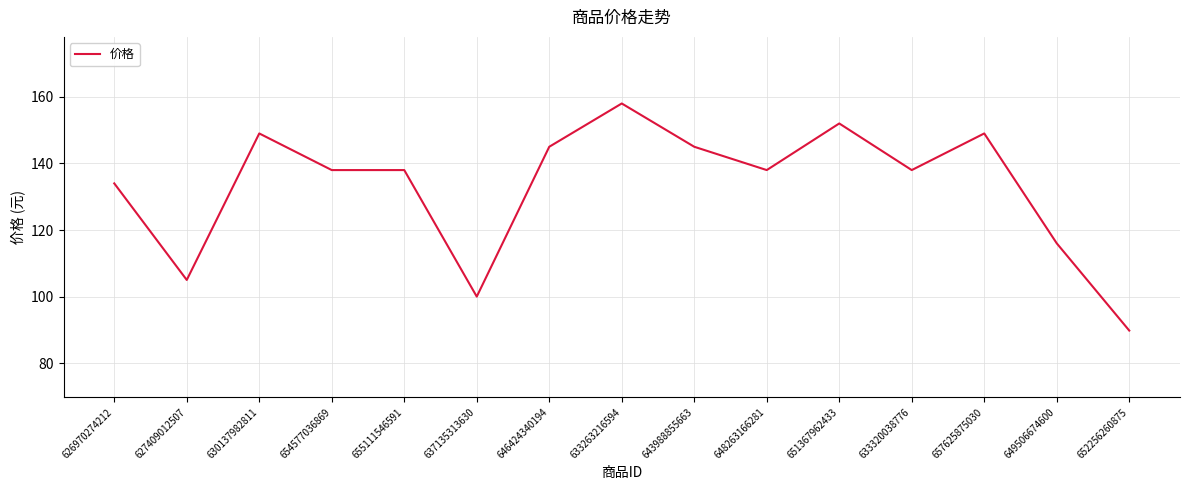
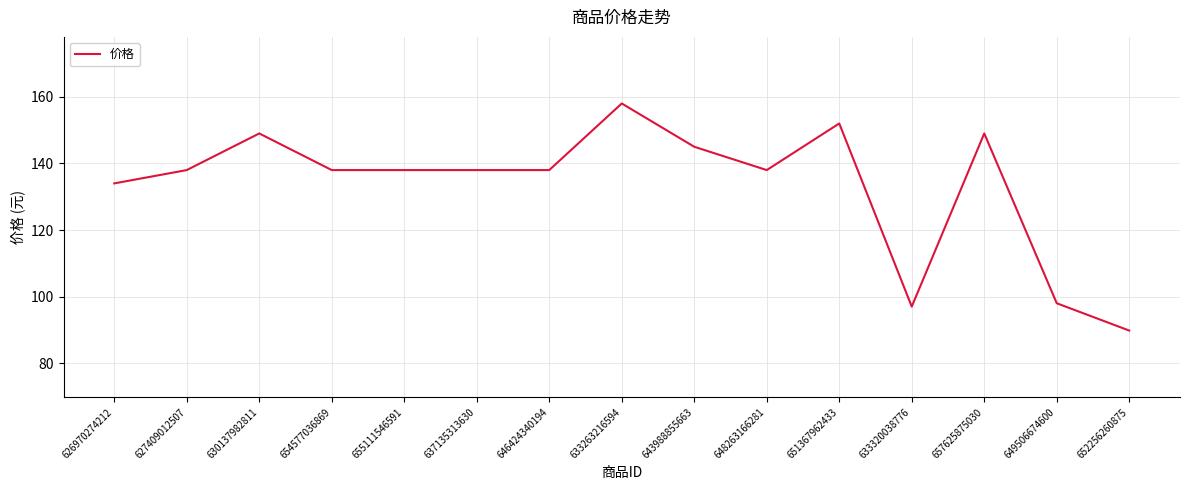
  {
    "626970274212": 134,
-   "627409012507": 105,
+   "627409012507": 138,
    "630137982811": 149,
    "654577036869": 138,
    "655111546591": 138,
-   "637135313630": 100,
-   "646424340194": 145,
+   "637135313630": 138,
+   "646424340194": 138,
    "633263216594": 158,
    "643988855663": 145,
    "648263166281": 138,
    "651367962433": 152,
-   "633320038776": 138,
+   "633320038776": 97,
    "657625875030": 149,
-   "649506674600": 116,
+   "649506674600": 98,
    "652256260875": 90
  }
